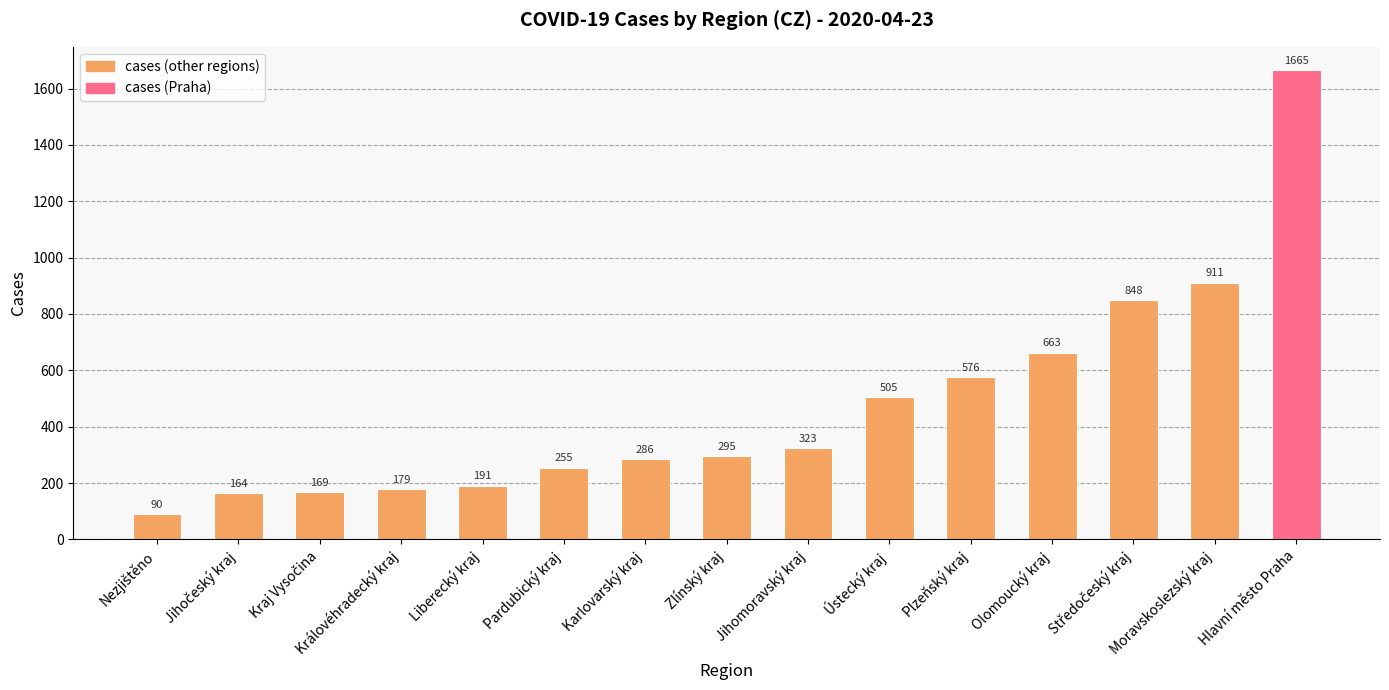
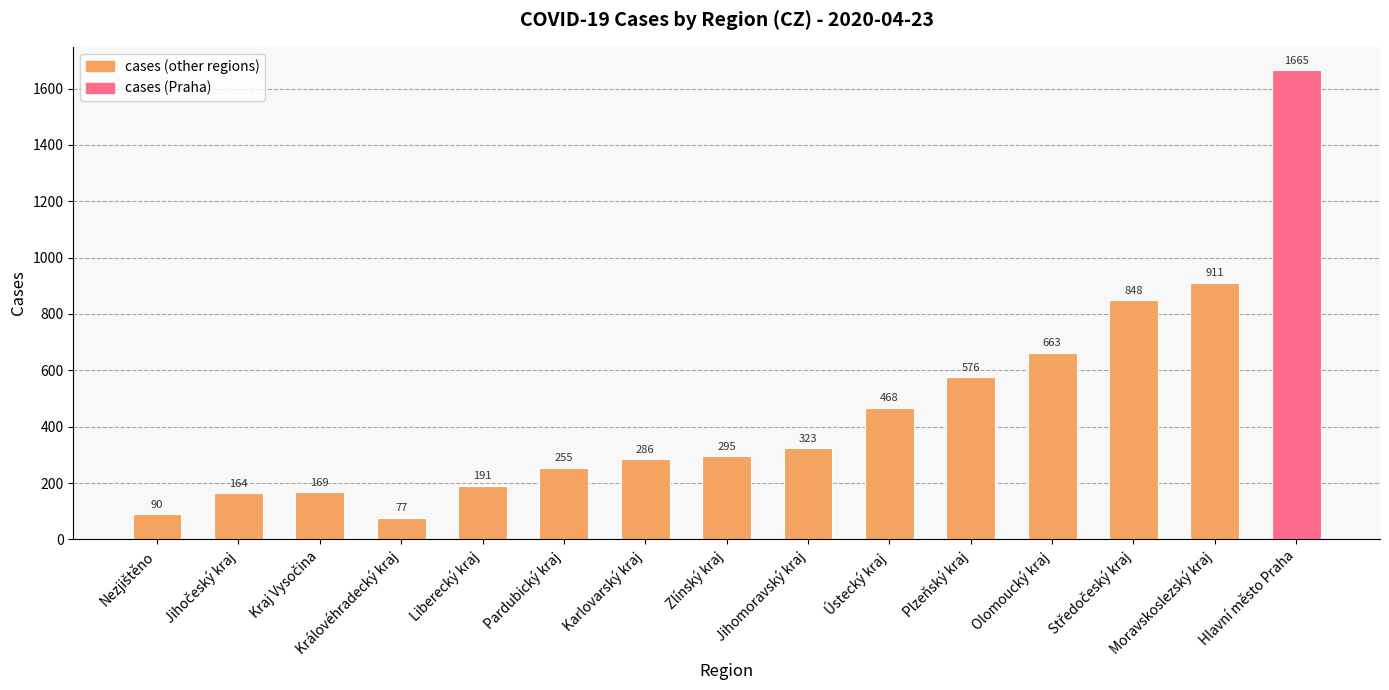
  {
    "Nezjištěno": 90,
    "Jihočeský kraj": 164,
    "Kraj Vysočina": 169,
-   "Královéhradecký kraj": 179,
+   "Královéhradecký kraj": 77,
    "Liberecký kraj": 191,
    "Pardubický kraj": 255,
    "Karlovarský kraj": 286,
    "Zlínský kraj": 295,
    "Jihomoravský kraj": 323,
-   "Ústecký kraj": 505,
+   "Ústecký kraj": 468,
    "Plzeňský kraj": 576,
    "Olomoucký kraj": 663,
    "Středočeský kraj": 848,
    "Moravskoslezský kraj": 911,
    "Hlavní město Praha": 1665
  }
